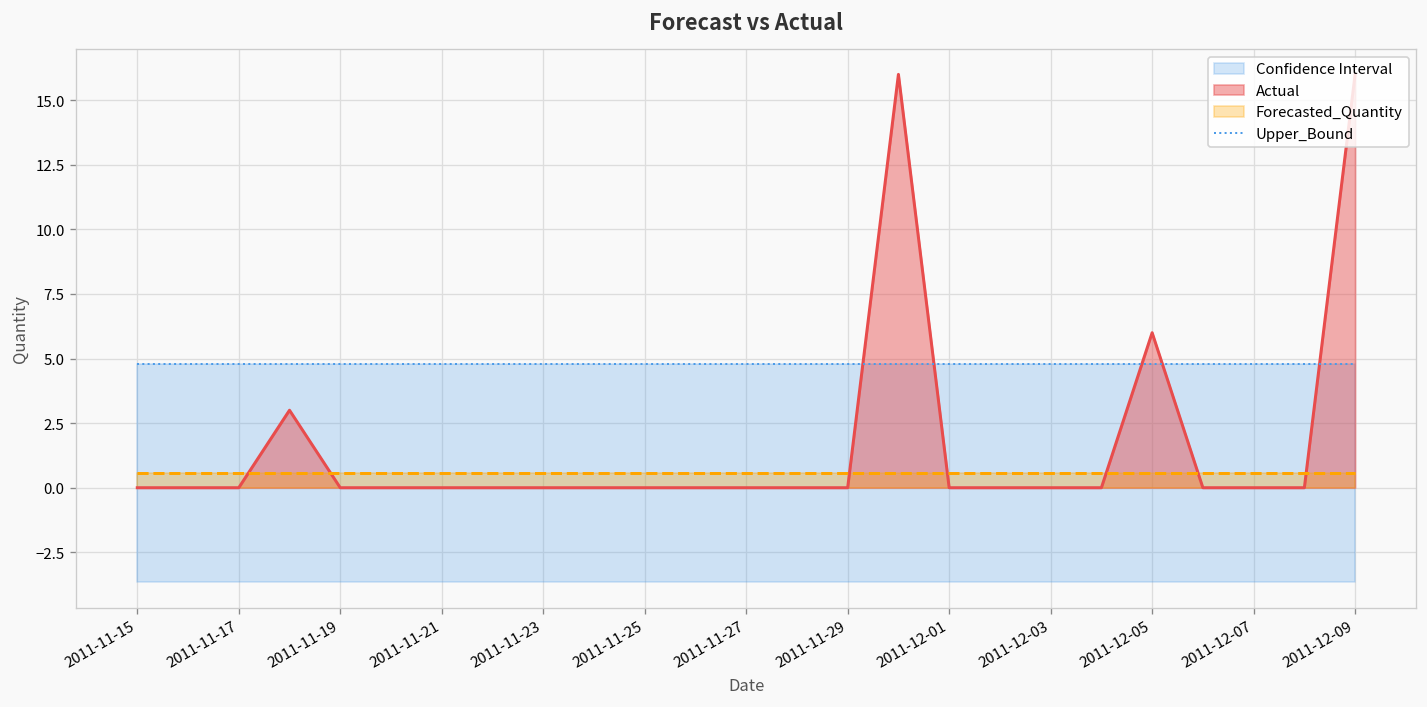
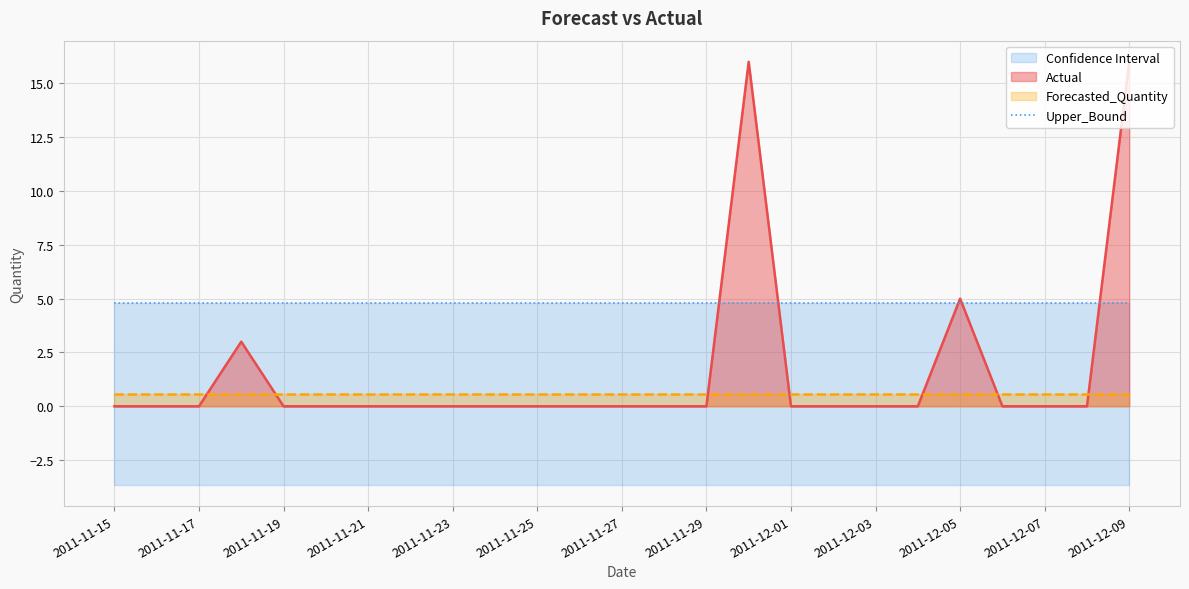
  {
    "Confidence Interval": {
      "2011-11-15": 4.8,
      "2011-11-17": 4.8,
      "2011-11-19": 4.8,
      "2011-11-21": 4.8,
      "2011-11-23": 4.8,
      "2011-11-25": 4.8,
      "2011-11-27": 4.8,
      "2011-11-29": 4.8,
      "2011-12-01": 4.8,
      "2011-12-03": 4.8,
      "2011-12-05": 4.8,
      "2011-12-07": 4.8,
      "2011-12-09": 4.8
    },
    "Actual": {
      "2011-11-15": 0,
      "2011-11-17": 0,
      "2011-11-19": 0,
      "2011-11-21": 0,
      "2011-11-23": 0,
      "2011-11-25": 0,
      "2011-11-27": 0,
      "2011-11-29": 0,
      "2011-12-01": 0,
      "2011-12-03": 0,
-     "2011-12-05": 6,
+     "2011-12-05": 5,
      "2011-12-07": 0
    },
    "Forecasted_Quantity": {
      "2011-11-15": 0.6,
      "2011-11-17": 0.6,
      "2011-11-19": 0.6,
      "2011-11-21": 0.6,
      "2011-11-23": 0.6,
      "2011-11-25": 0.6,
      "2011-11-27": 0.6,
      "2011-11-29": 0.6,
      "2011-12-01": 0.6,
      "2011-12-03": 0.6,
      "2011-12-05": 0.6,
      "2011-12-07": 0.6,
      "2011-12-09": 0.6
    }
  }
